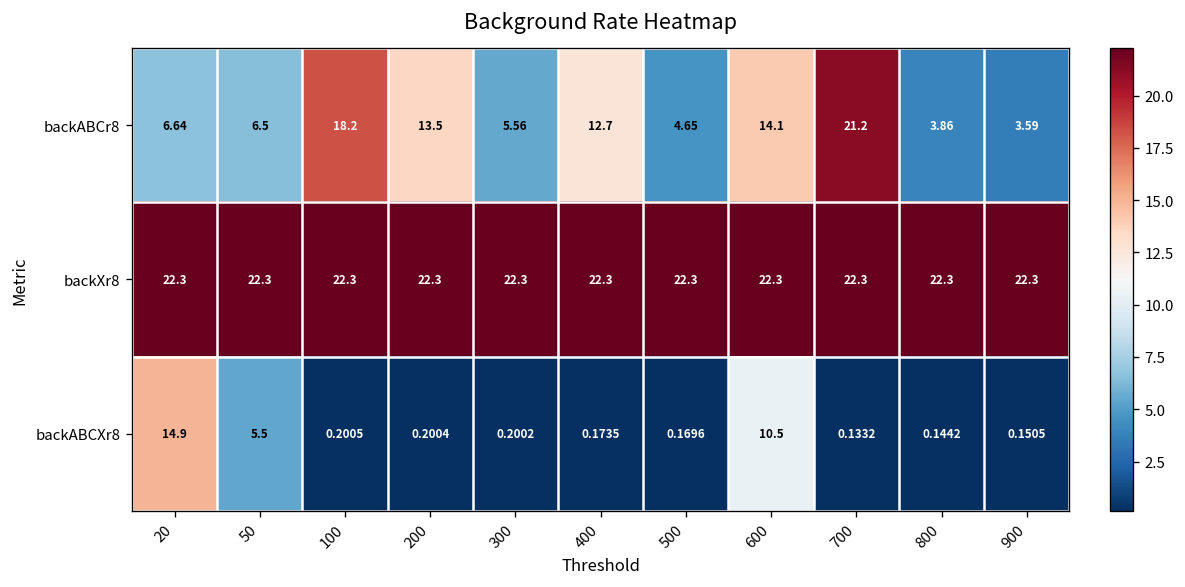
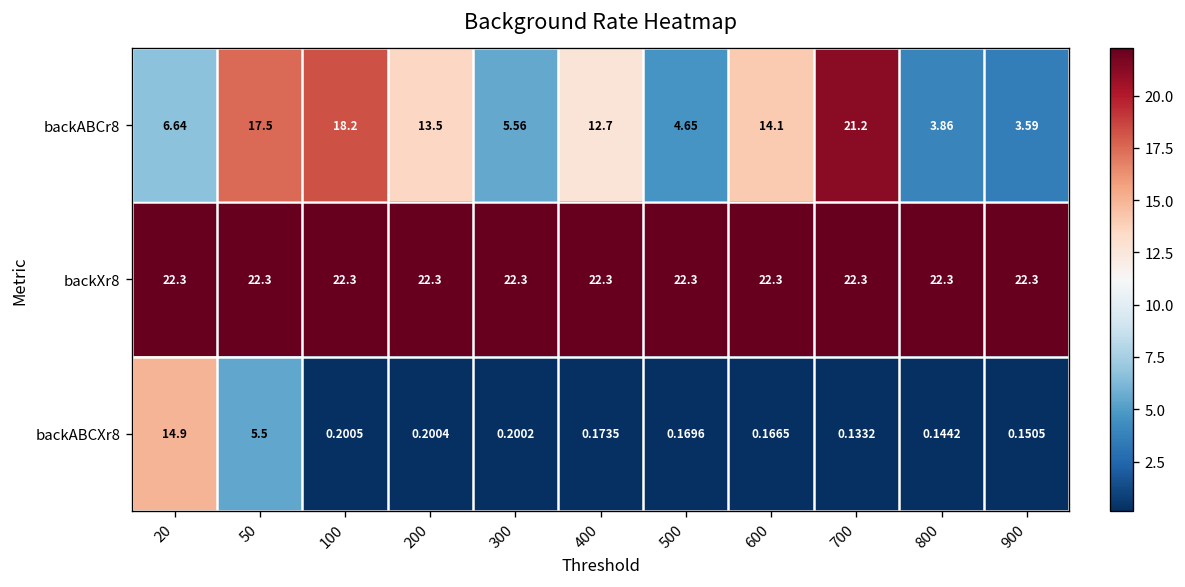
  {
    "backABCr8": {
      "20": 6.64,
-     "50": 6.5,
+     "50": 17.5,
      "100": 18.2,
      "200": 13.5,
      "300": 5.56,
      "400": 12.7,
      "500": 4.65,
      "600": 14.1,
      "700": 21.2,
      "800": 3.86,
      "900": 3.59
    },
    "backXr8": {
      "20": 22.3,
      "50": 22.3,
      "100": 22.3,
      "200": 22.3,
      "300": 22.3,
      "400": 22.3,
      "500": 22.3,
      "600": 22.3,
      "700": 22.3,
      "800": 22.3,
      "900": 22.3
    },
    "backABCXr8": {
      "20": 14.9,
      "50": 5.5,
      "100": 0.2005,
      "200": 0.2004,
      "300": 0.2002,
      "400": 0.1735,
      "500": 0.1696,
-     "600": 10.5,
+     "600": 0.1665,
      "700": 0.1332,
      "800": 0.1442,
      "900": 0.1505
    }
  }
